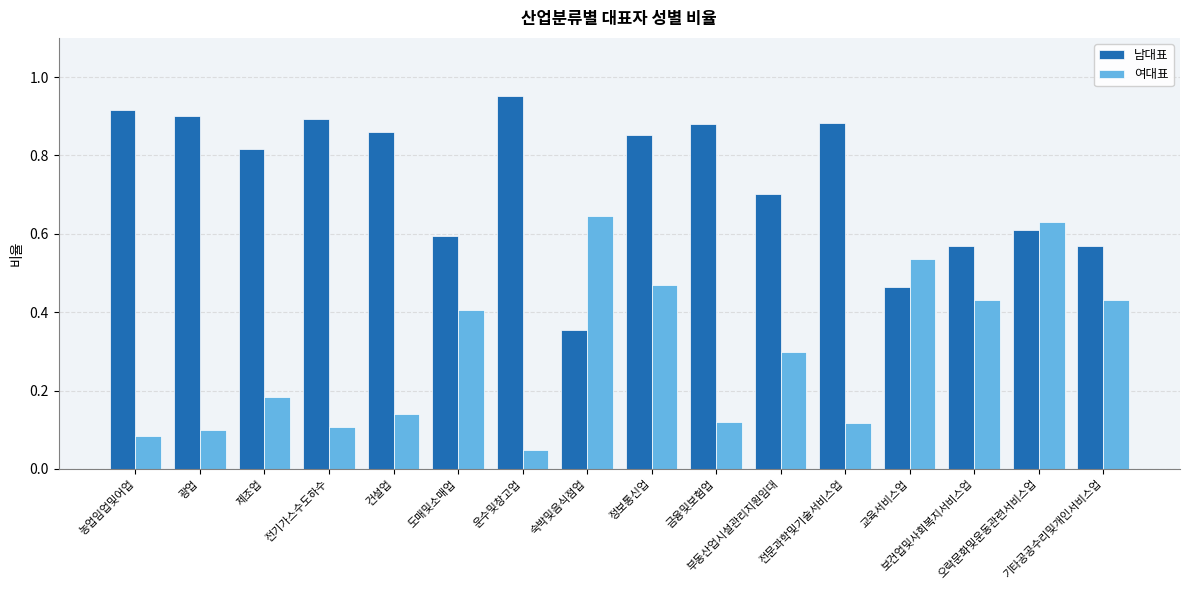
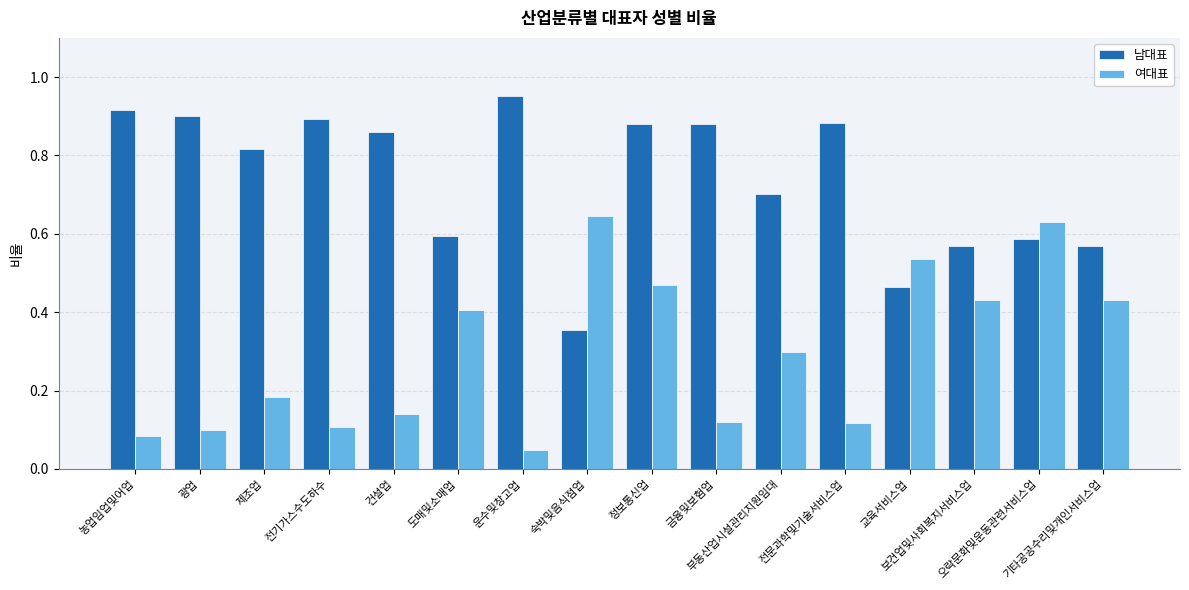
  {
    "남대표": {
      "농업임업및어업": 0.92,
      "광업": 0.90,
      "제조업": 0.82,
      "전기가스수도하수": 0.89,
      "건설업": 0.86,
      "도매및소매업": 0.60,
      "운수및창고업": 0.95,
      "숙박및음식점업": 0.35,
-     "정보통신업": 0.85,
+     "정보통신업": 0.88,
      "금융및보험업": 0.88,
      "부동산업시설관리지원임대": 0.70,
      "전문과학및기술서비스업": 0.88,
      "교육서비스업": 0.46,
      "보건업및사회복지서비스업": 0.57,
-     "오락문화및운동관련서비스업": 0.61,
+     "오락문화및운동관련서비스업": 0.59,
      "기타공공수리및개인서비스업": 0.57
    },
    "여대표": {
      "농업임업및어업": 0.09,
      "광업": 0.10,
      "제조업": 0.18,
      "전기가스수도하수": 0.11,
      "건설업": 0.14,
      "도매및소매업": 0.41,
      "운수및창고업": 0.05,
      "숙박및음식점업": 0.65,
      "정보통신업": 0.47,
      "금융및보험업": 0.12,
      "부동산업시설관리지원임대": 0.30,
      "전문과학및기술서비스업": 0.12,
      "교육서비스업": 0.54,
      "보건업및사회복지서비스업": 0.43,
      "오락문화및운동관련서비스업": 0.63,
      "기타공공수리및개인서비스업": 0.43
    }
  }
